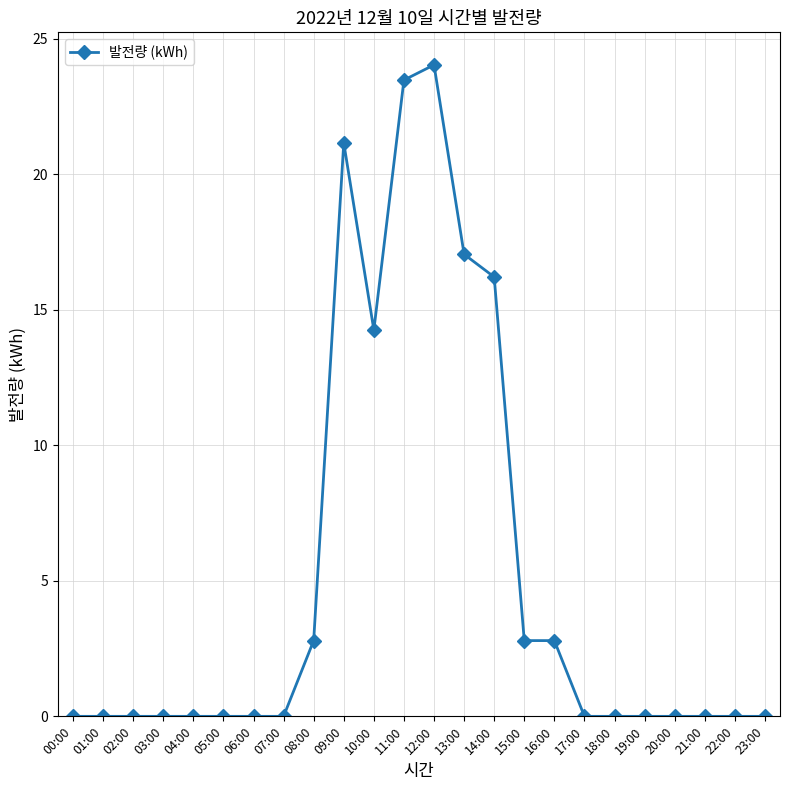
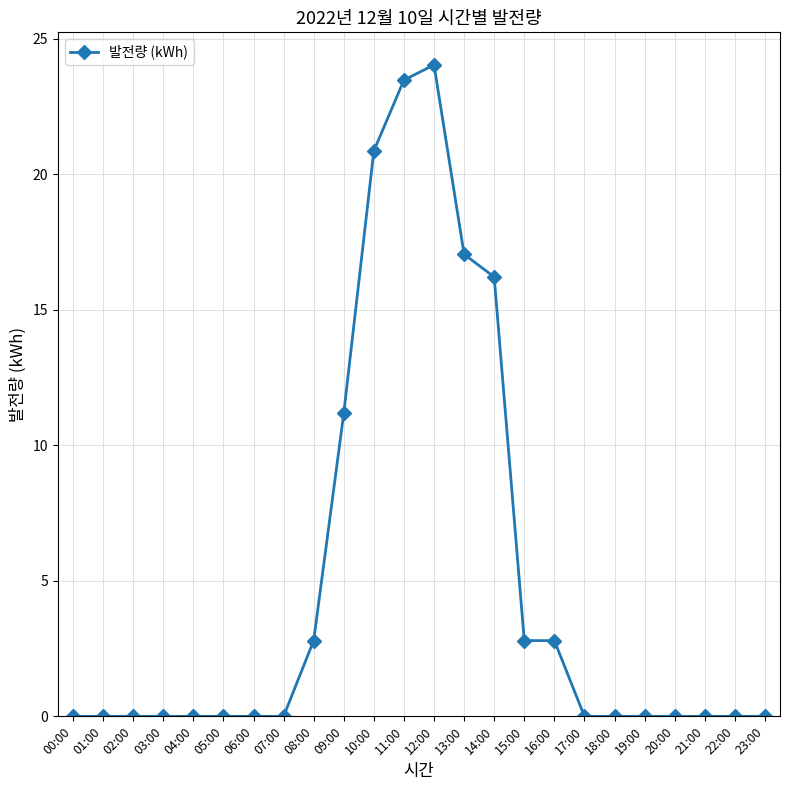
  {
    "00:00": 0.0,
    "01:00": 0.0,
    "02:00": 0.0,
    "03:00": 0.0,
    "04:00": 0.0,
    "05:00": 0.0,
    "06:00": 0.0,
    "07:00": 0.0,
    "08:00": 2.8,
-   "09:00": 21.2,
-   "10:00": 14.3,
+   "09:00": 11.2,
+   "10:00": 20.9,
    "11:00": 23.5,
    "12:00": 24.0,
    "13:00": 17.0,
    "14:00": 16.2,
    "15:00": 2.8,
    "16:00": 2.8,
    "17:00": 0.0,
    "18:00": 0.0,
    "19:00": 0.0,
    "20:00": 0.0,
    "21:00": 0.0,
    "22:00": 0.0,
    "23:00": 0.0
  }
